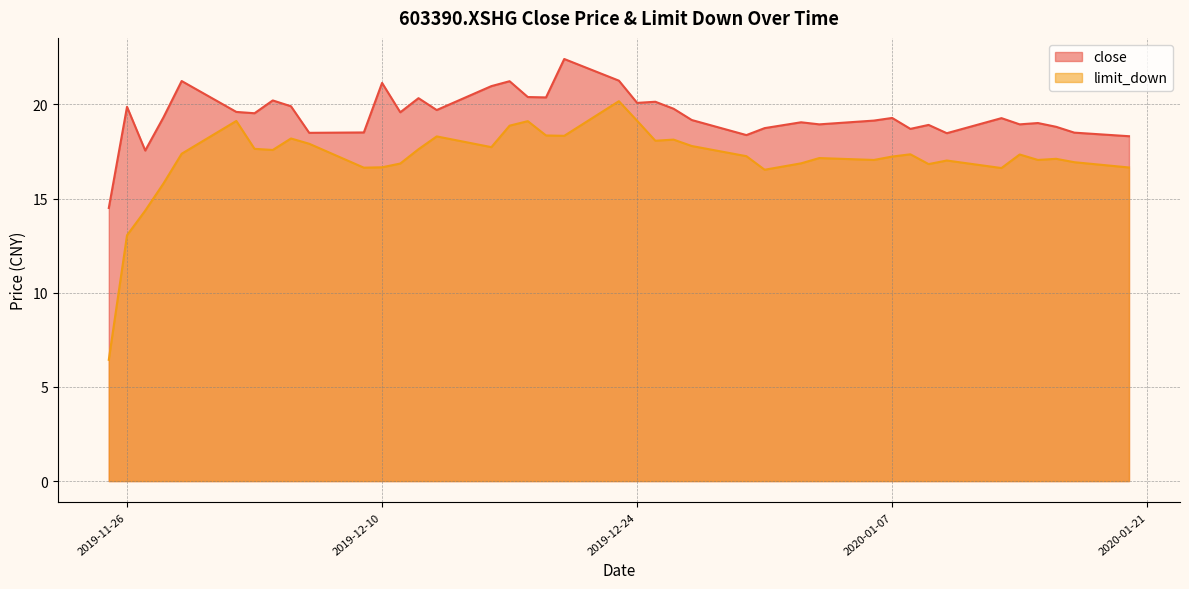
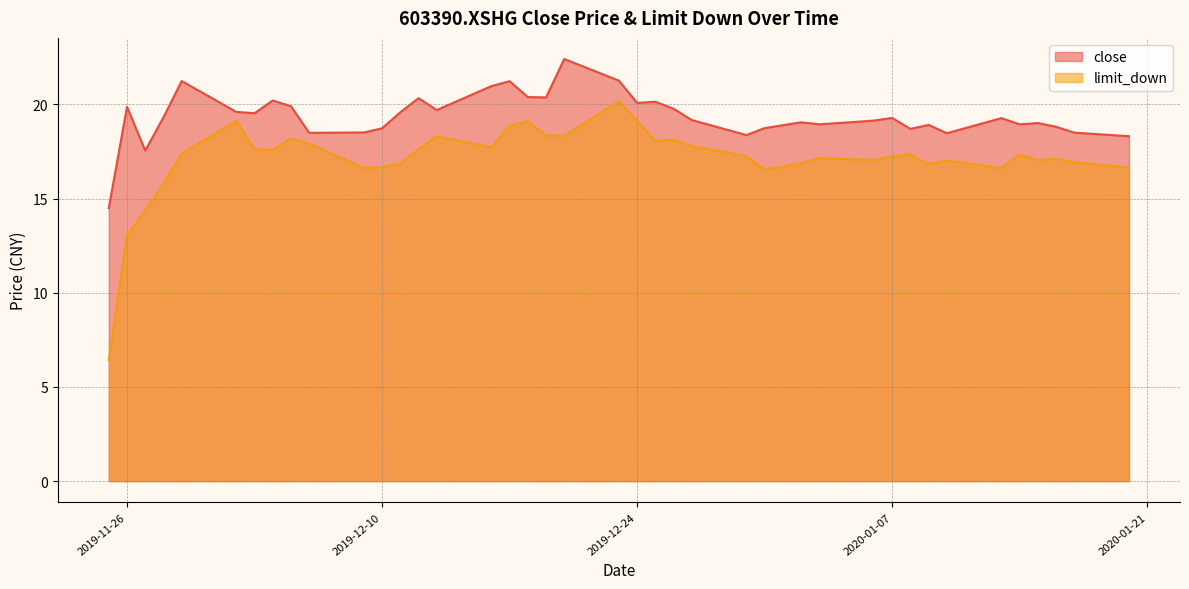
  {
    "close": {
      "2019-11-26": 19.9,
-     "2019-12-10": 21.1,
+     "2019-12-10": 18.7,
      "2019-12-24": 20.1,
      "2020-01-07": 19.3
    },
    "limit_down": {
      "2019-11-26": 13.1,
      "2019-12-10": 16.7,
      "2019-12-24": 19.1,
      "2020-01-07": 17.2
    }
  }
